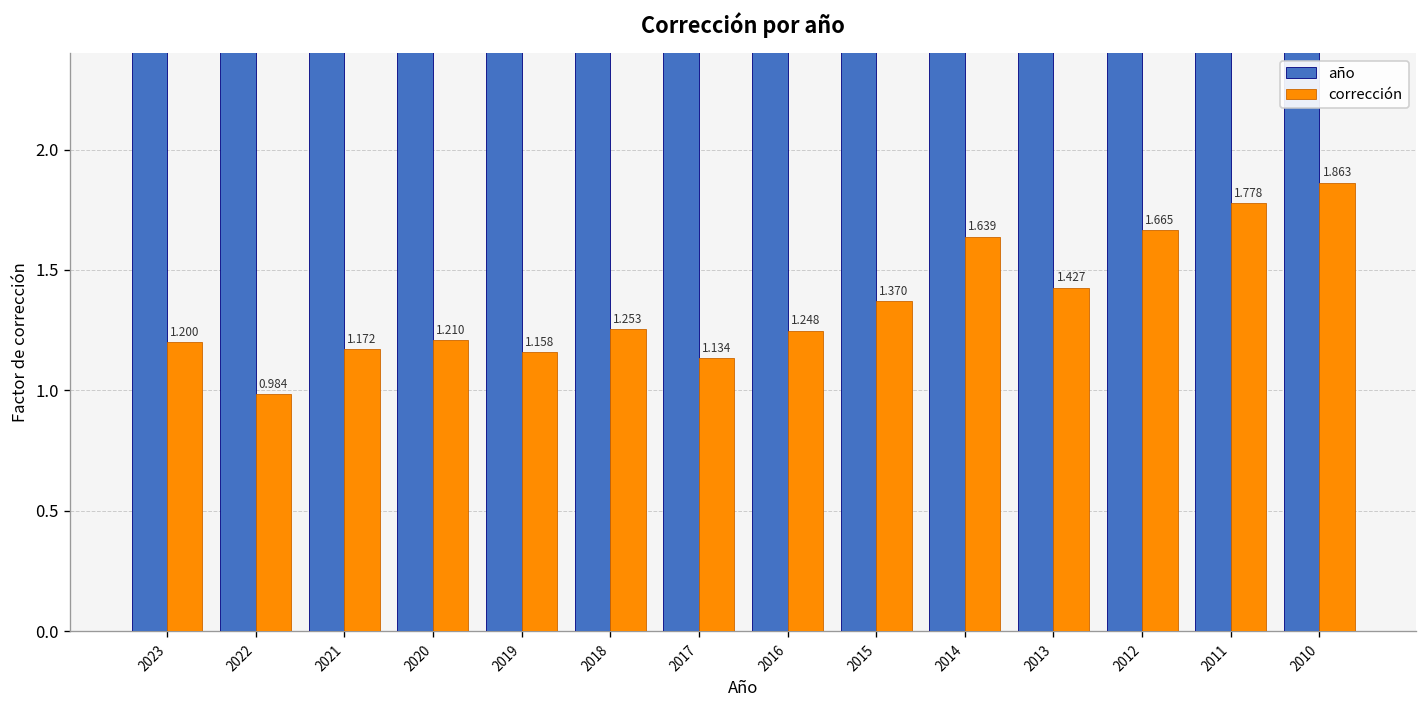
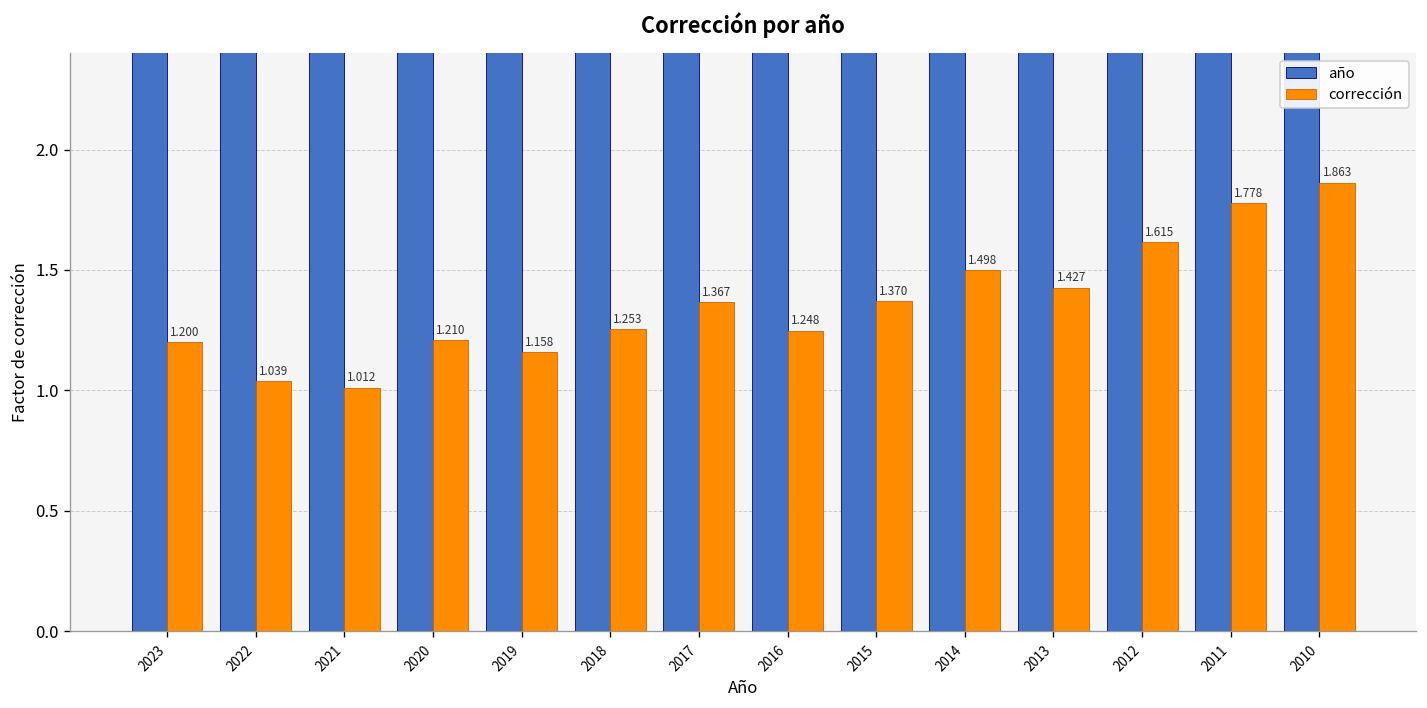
  {
    "corrección": {
      "2023": 1.200,
-     "2022": 0.984,
-     "2021": 1.172,
+     "2022": 1.039,
+     "2021": 1.012,
      "2020": 1.210,
      "2019": 1.158,
      "2018": 1.253,
-     "2017": 1.134,
+     "2017": 1.367,
      "2016": 1.248,
      "2015": 1.370,
-     "2014": 1.639,
+     "2014": 1.498,
      "2013": 1.427,
-     "2012": 1.665,
+     "2012": 1.615,
      "2011": 1.778,
      "2010": 1.863
    }
  }
